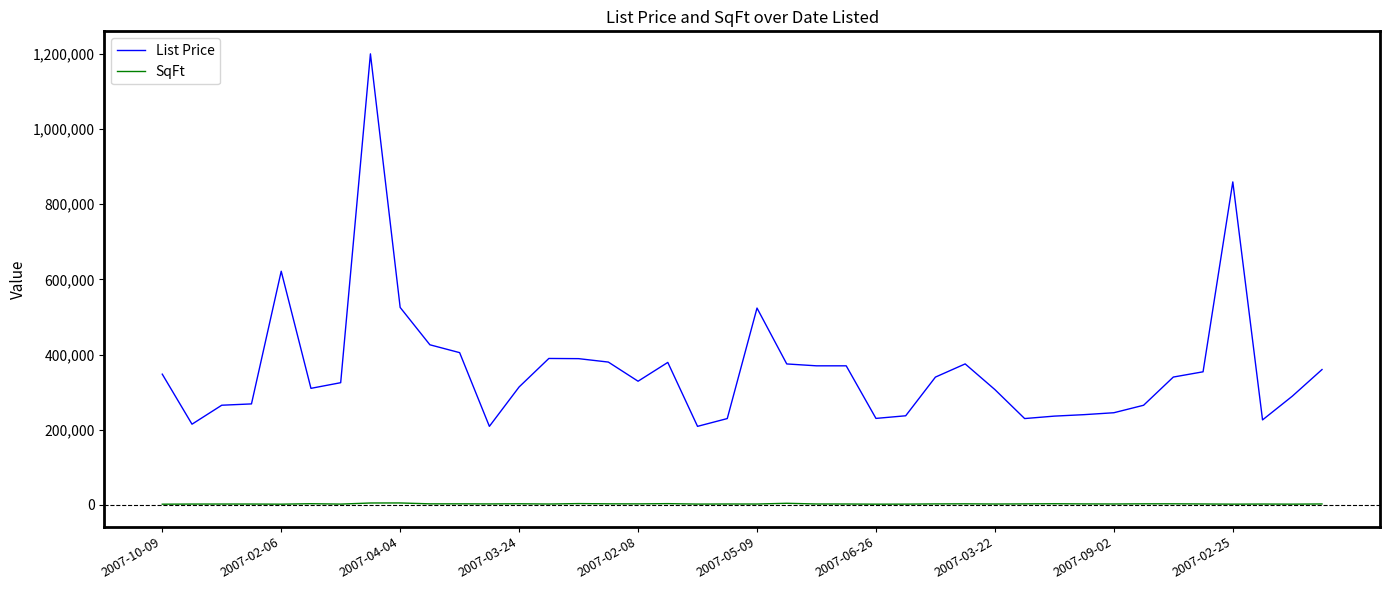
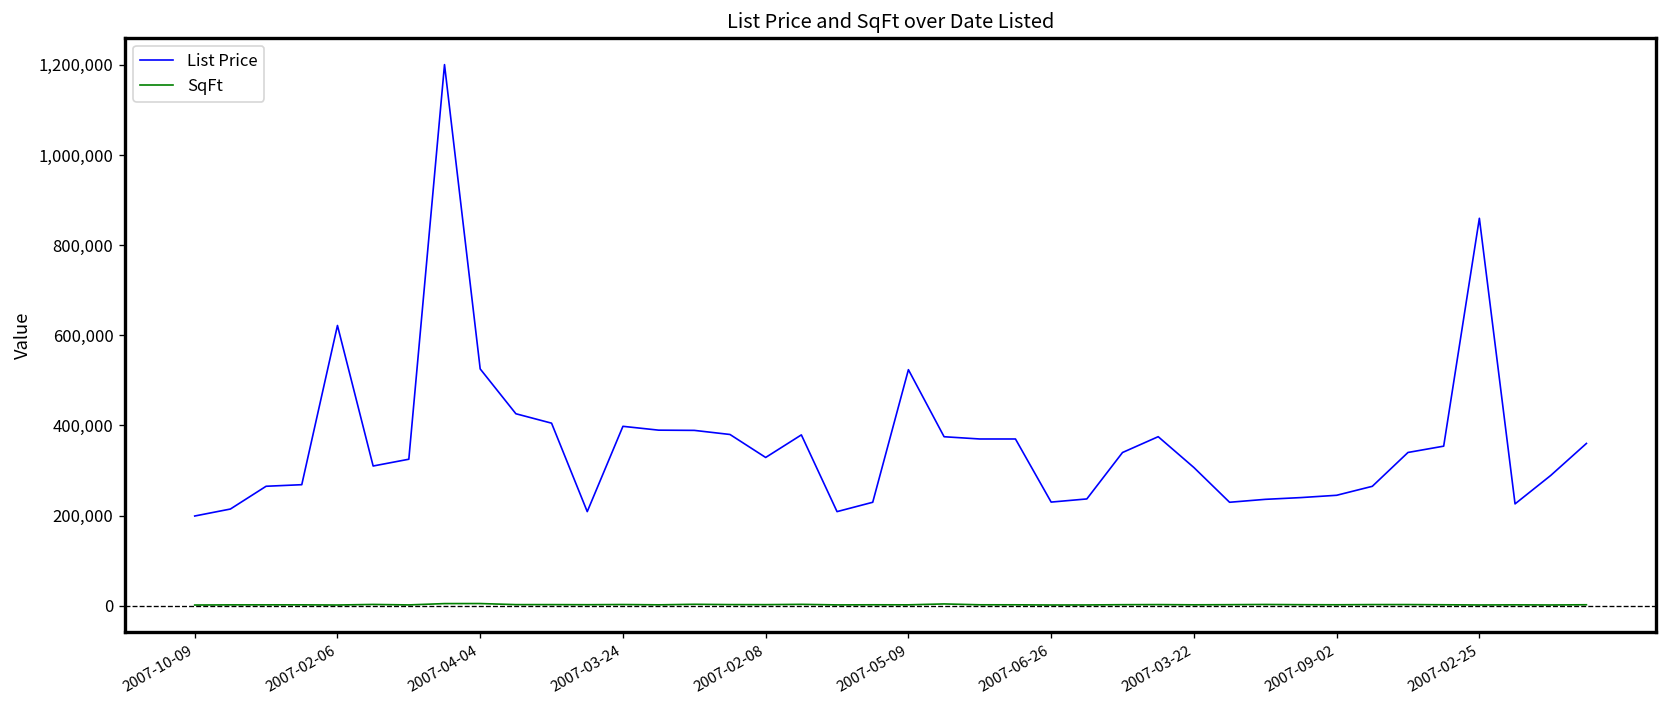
  {
    "List Price": {
-     "2007-10-09": "350,000",
+     "2007-10-09": "200,000",
      "2007-02-06": "620,000",
      "2007-04-04": "530,000",
-     "2007-03-24": "310,000",
+     "2007-03-24": "400,000",
      "2007-02-08": "330,000",
      "2007-05-09": "520,000",
      "2007-03-22": "310,000",
      "2007-09-02": "250,000",
      "2007-02-25": "860,000"
    },
    "SqFt": {
      "2007-10-09": "0",
      "2007-02-06": "0",
      "2007-04-04": "0",
      "2007-03-24": "0",
      "2007-02-08": "0",
      "2007-05-09": "0",
      "2007-03-22": "0",
      "2007-09-02": "0",
      "2007-02-25": "0"
    }
  }
